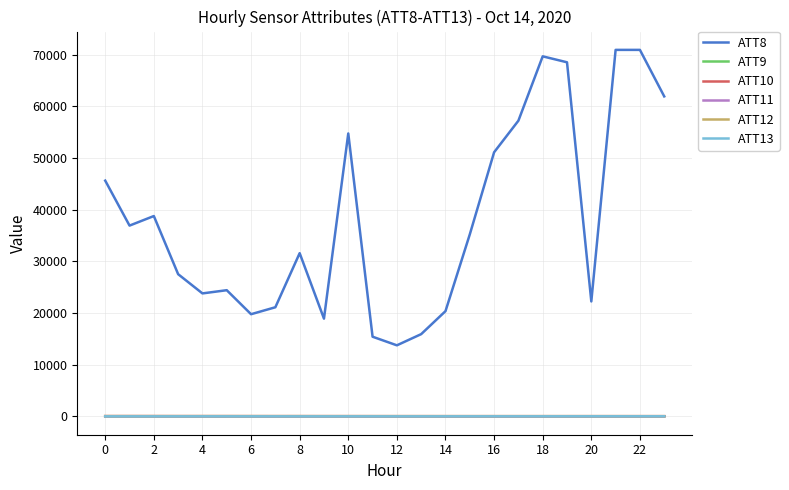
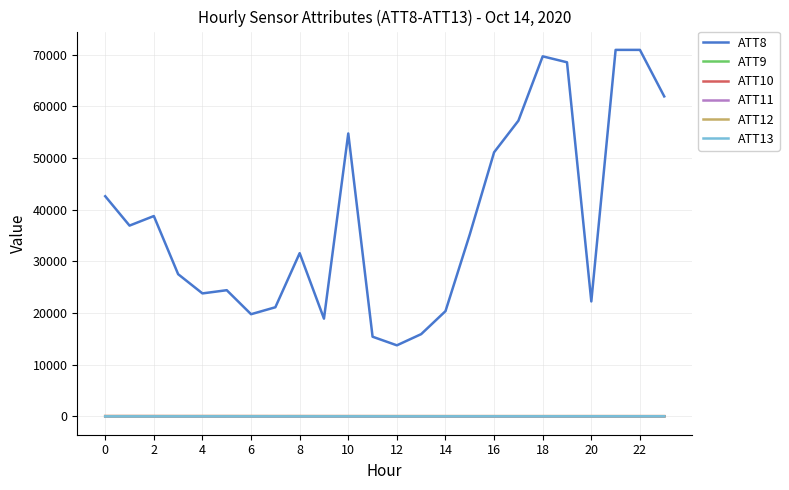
  {
    "ATT8": {
-     "0": 46000,
+     "0": 43000,
      "2": 39000,
      "4": 24000,
      "6": 20000,
      "8": 32000,
      "10": 55000,
      "12": 14000,
      "14": 20000,
      "16": 51000,
      "18": 70000,
      "20": 22000,
      "22": 71000
    },
    "ATT13": {
      "0": 0,
      "2": 0,
      "4": 0,
      "6": 0,
      "8": 0,
      "10": 0,
      "12": 0,
      "14": 0,
      "16": 0,
      "18": 0,
      "20": 0,
      "22": 0
    }
  }
